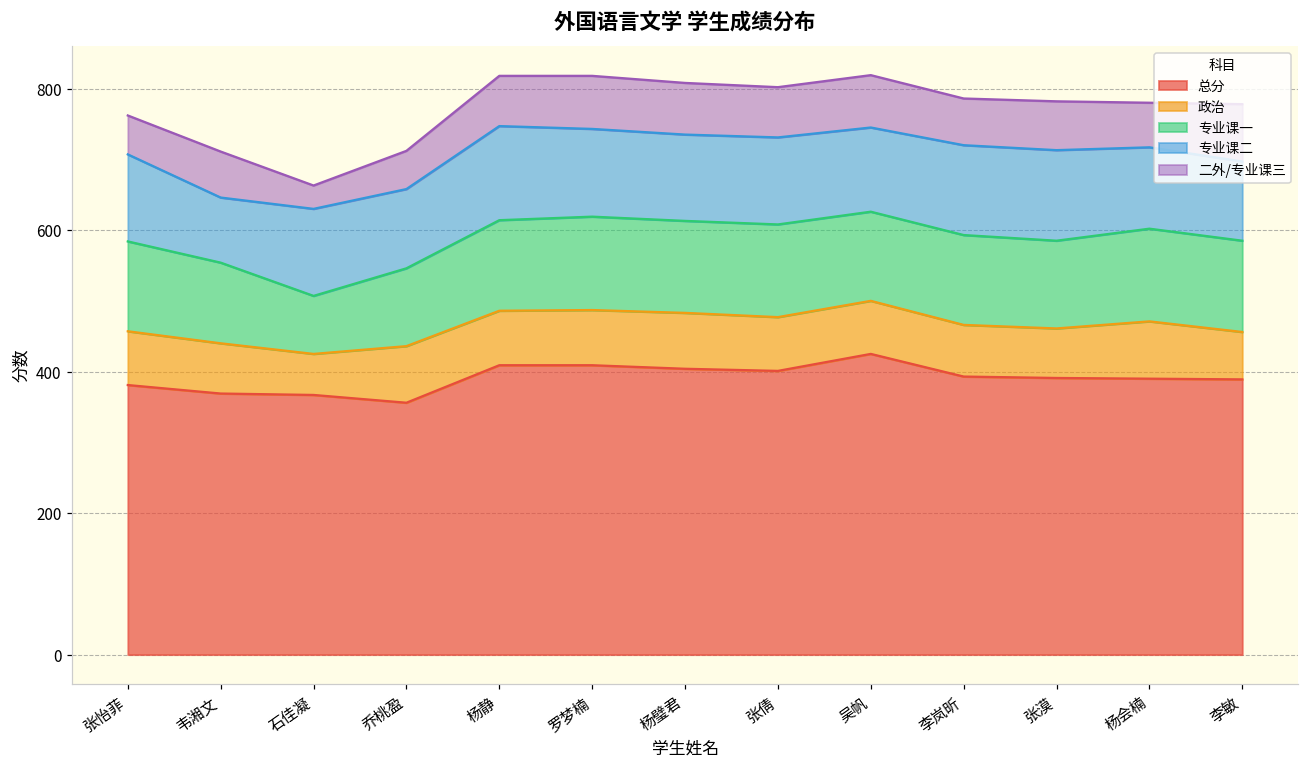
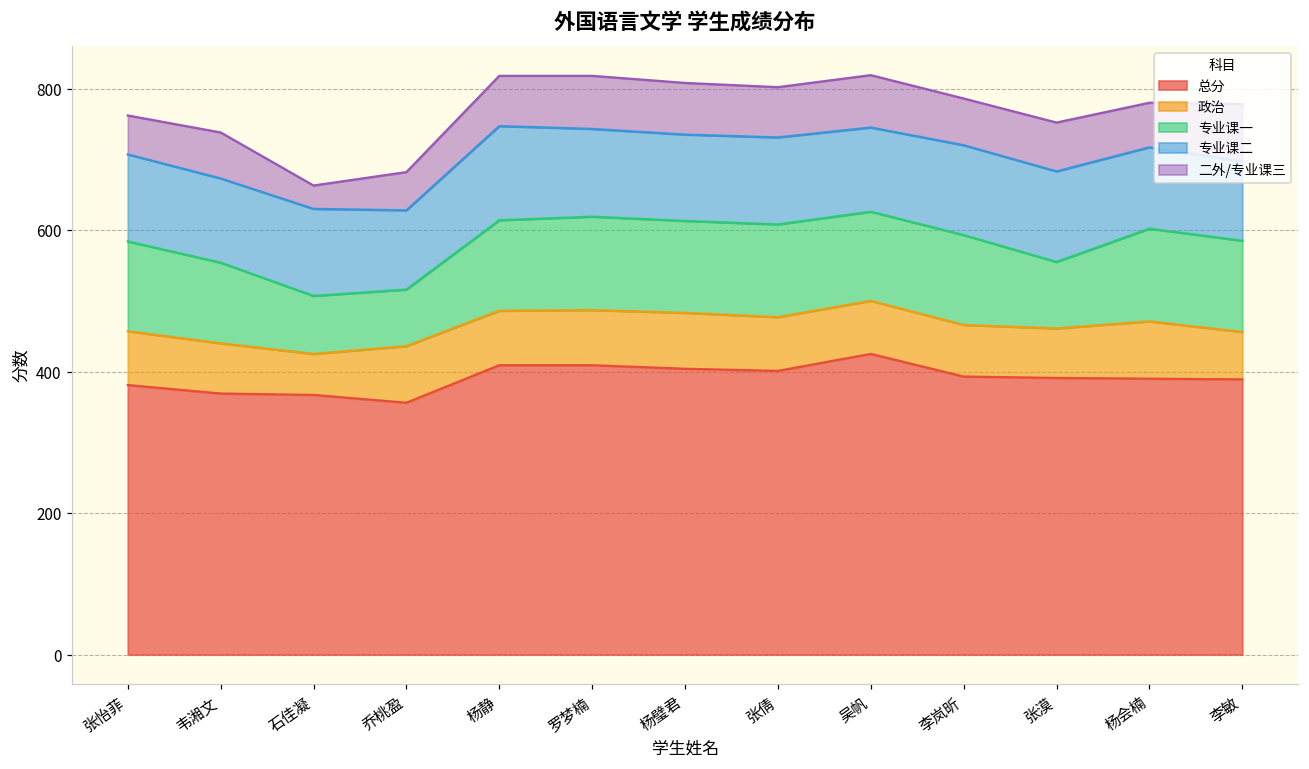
  {
    "总分": {
      "张怡菲": 380,
      "韦湘文": 370,
      "石佳凝": 370,
      "乔桃盈": 360,
      "杨静": 410,
      "罗梦楠": 410,
      "杨璧君": 400,
      "张倩": 400,
      "吴帆": 430,
      "李岚昕": 390,
      "张漠": 390,
      "杨会楠": 390,
      "李敏": 390
    },
    "政治": {
      "张怡菲": 80,
      "韦湘文": 70,
      "石佳凝": 60,
      "乔桃盈": 80,
      "杨静": 80,
      "罗梦楠": 80,
      "杨璧君": 80,
      "张倩": 80,
      "吴帆": 80,
      "李岚昕": 70,
      "张漠": 70,
      "杨会楠": 80,
      "李敏": 70
    },
    "专业课一": {
      "张怡菲": 130,
      "韦湘文": 110,
      "石佳凝": 80,
-     "乔桃盈": 110,
+     "乔桃盈": 80,
      "杨静": 130,
      "罗梦楠": 130,
      "杨璧君": 130,
      "张倩": 130,
      "吴帆": 130,
      "李岚昕": 130,
-     "张漠": 120,
+     "张漠": 90,
      "杨会楠": 130,
      "李敏": 130
    },
    "专业课二": {
      "张怡菲": 120,
-     "韦湘文": 90,
+     "韦湘文": 120,
      "石佳凝": 120,
      "乔桃盈": 110,
      "杨静": 130,
      "罗梦楠": 120,
      "杨璧君": 120,
      "张倩": 120,
      "吴帆": 120,
      "李岚昕": 130,
      "张漠": 130,
      "杨会楠": 120
    },
    "二外/专业课三": {
      "张怡菲": 60,
      "韦湘文": 70,
      "石佳凝": 30,
      "乔桃盈": 50,
      "杨静": 70,
      "罗梦楠": 80,
      "杨璧君": 70,
      "张倩": 70,
      "吴帆": 70,
      "李岚昕": 70,
      "张漠": 70,
      "杨会楠": 60
    }
  }
